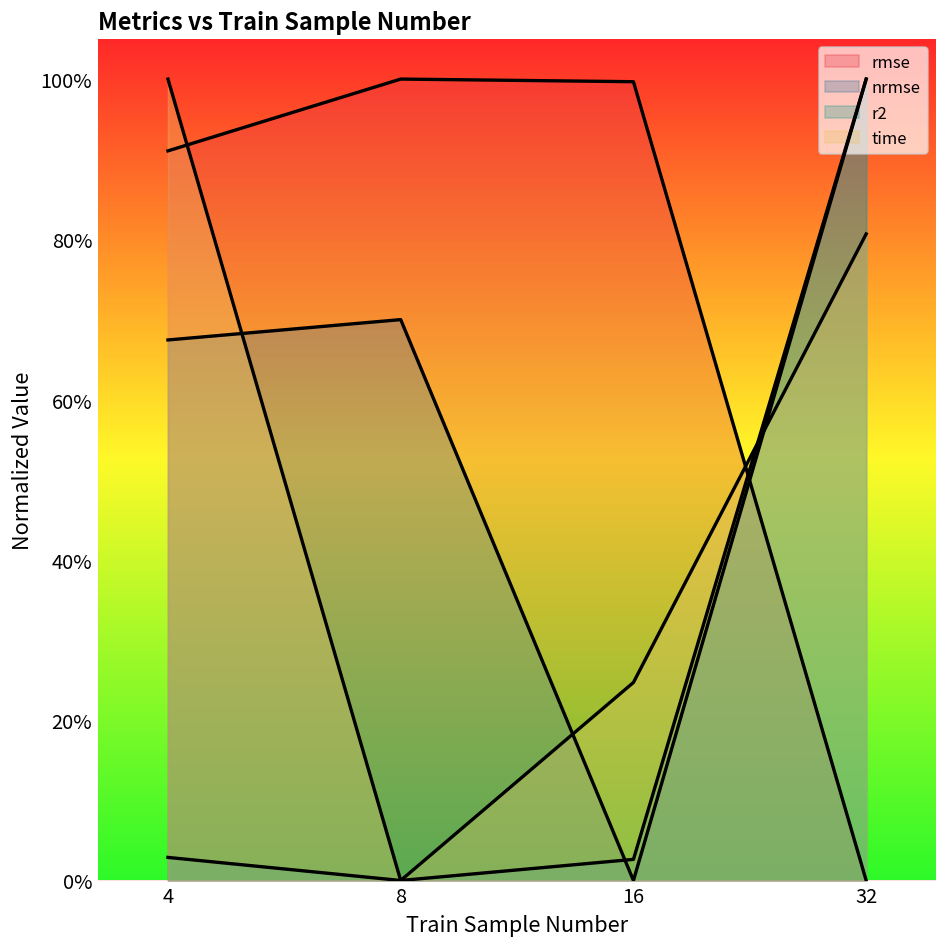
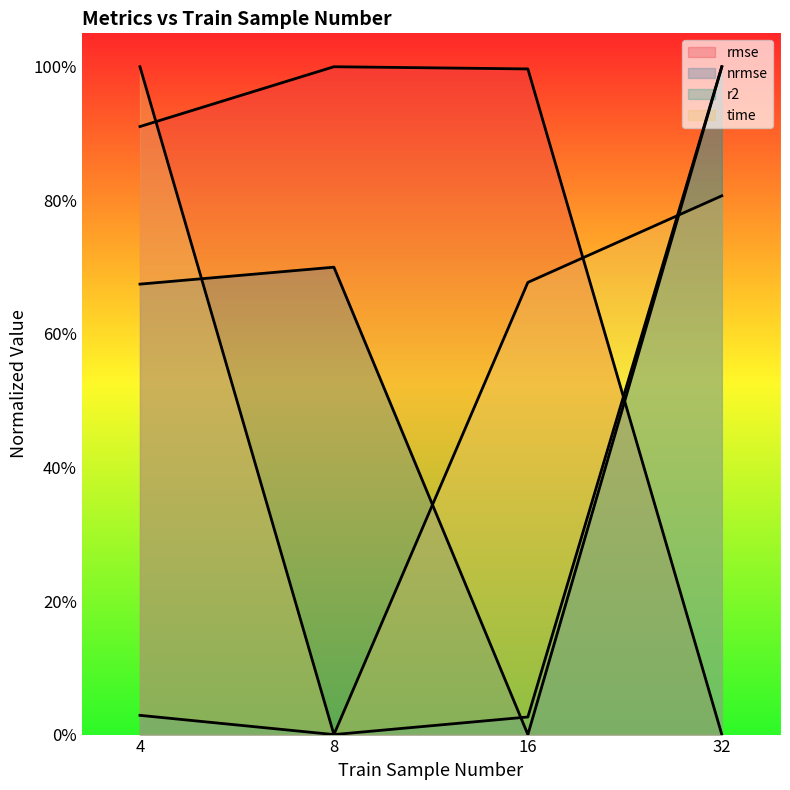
  {
    "rmse": {
      "4": "91%",
      "8": "100%",
      "16": "100%",
      "32": "0%"
    },
    "time": {
      "4": "100%",
-     "16": "25%",
+     "16": "68%",
      "32": "81%"
    }
  }
